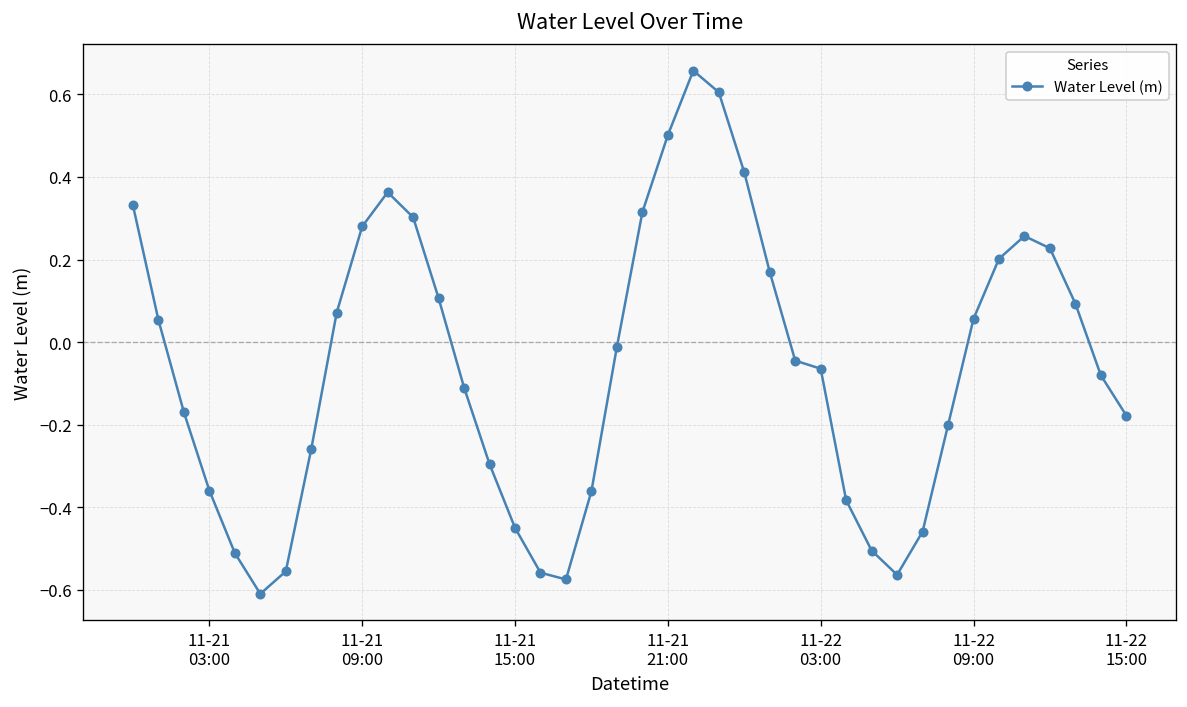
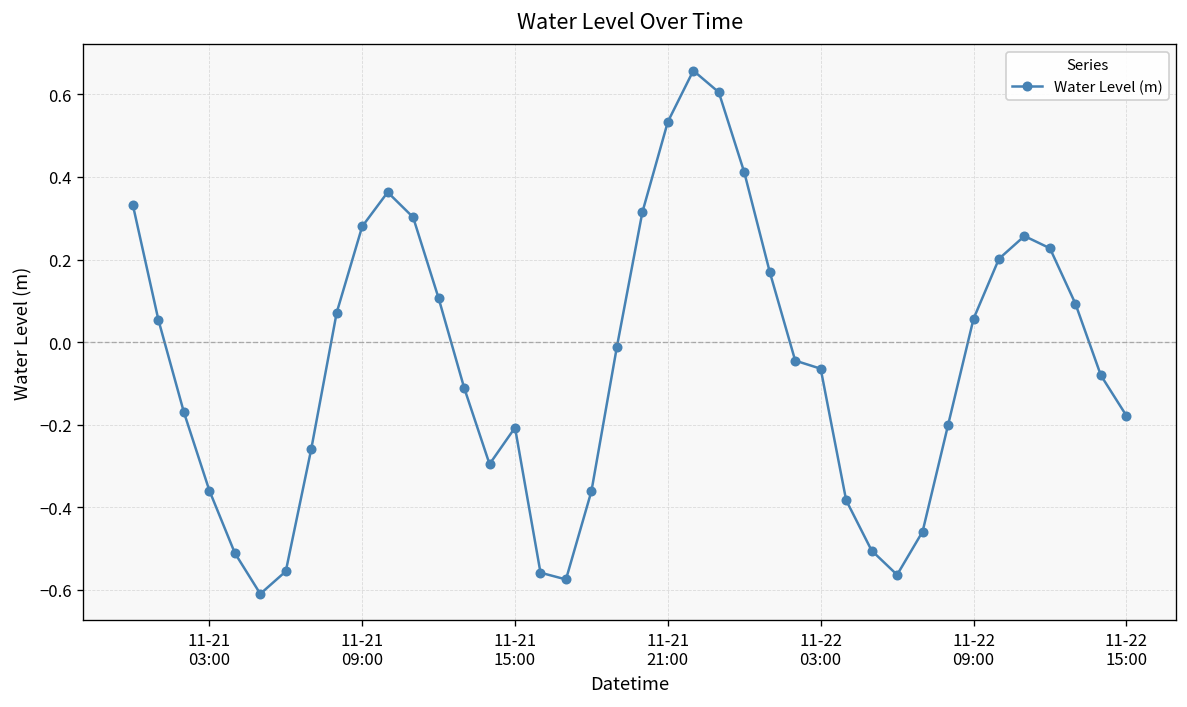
  {
    "11-21 03:00": -0.36,
    "11-21 09:00": 0.28,
-   "11-21 15:00": -0.45,
-   "11-21 21:00": 0.50,
+   "11-21 15:00": -0.21,
+   "11-21 21:00": 0.53,
    "11-22 03:00": -0.06,
    "11-22 09:00": 0.06,
    "11-22 15:00": -0.18
  }
